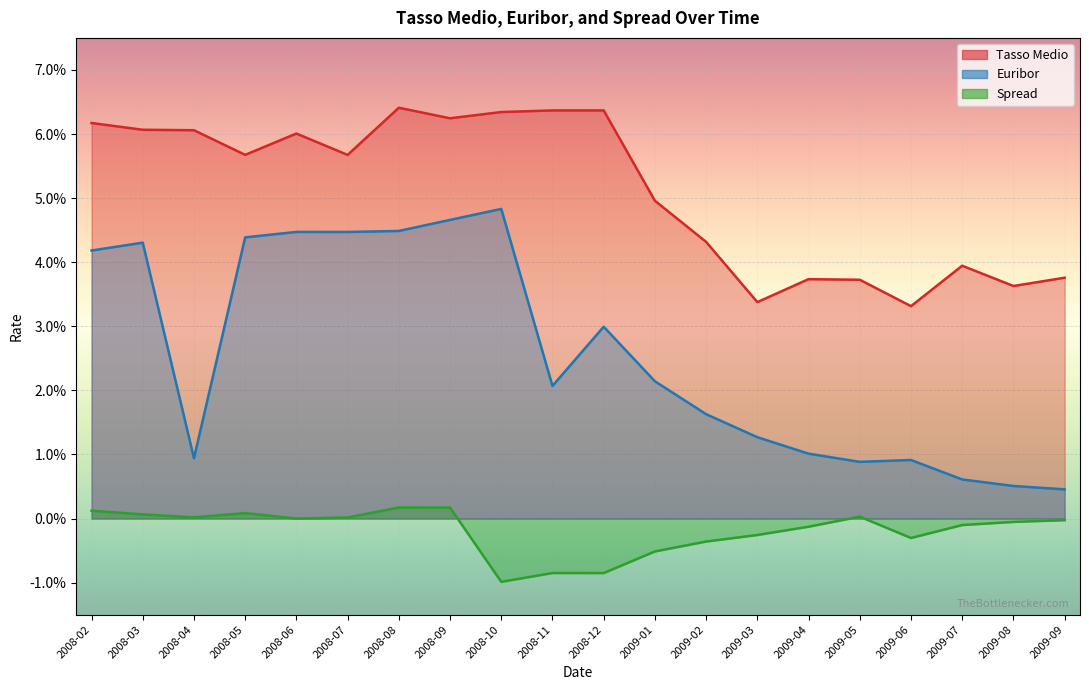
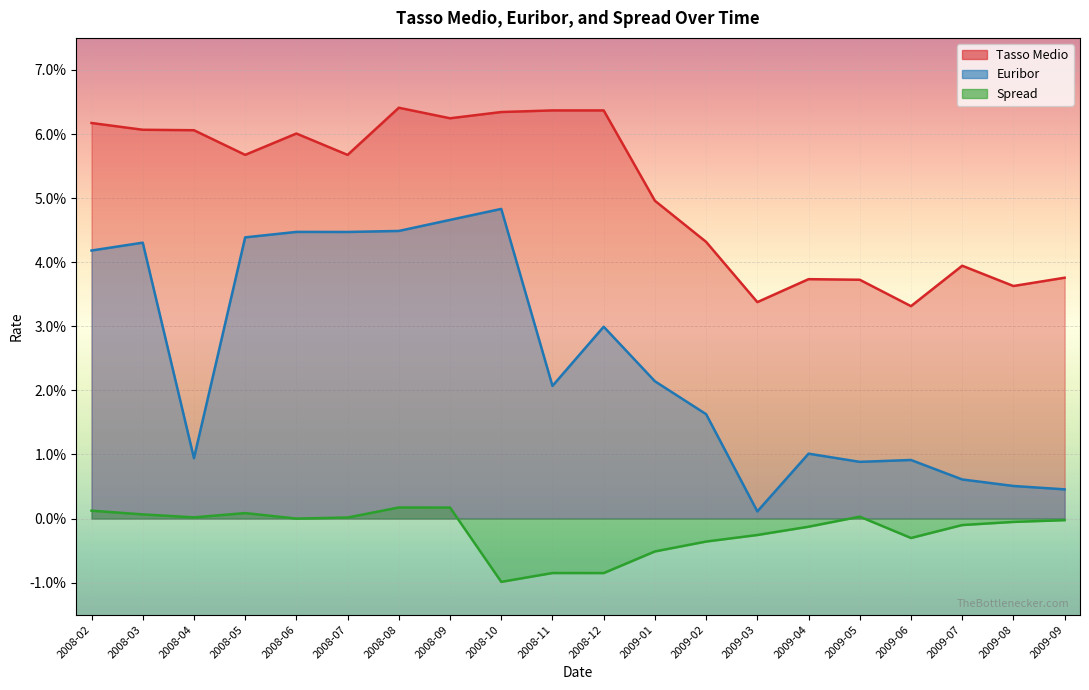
  {
    "Tasso Medio": {
      "2008-02": "6.2%",
      "2008-03": "6.1%",
      "2008-04": "6.1%",
      "2008-05": "5.7%",
      "2008-06": "6.0%",
      "2008-07": "5.7%",
      "2008-08": "6.4%",
      "2008-09": "6.2%",
      "2008-10": "6.3%",
      "2008-11": "6.4%",
      "2008-12": "6.4%",
      "2009-01": "5.0%",
      "2009-02": "4.3%",
      "2009-03": "3.4%",
      "2009-04": "3.7%",
      "2009-05": "3.7%",
      "2009-06": "3.3%",
      "2009-07": "3.9%",
      "2009-08": "3.6%",
      "2009-09": "3.8%"
    },
    "Euribor": {
      "2008-02": "4.2%",
      "2008-03": "4.3%",
      "2008-04": "0.9%",
      "2008-05": "4.4%",
      "2008-06": "4.5%",
      "2008-07": "4.5%",
      "2008-08": "4.5%",
      "2008-09": "4.7%",
      "2008-10": "4.8%",
      "2008-11": "2.1%",
      "2008-12": "3.0%",
      "2009-01": "2.1%",
      "2009-02": "1.6%",
-     "2009-03": "1.3%",
+     "2009-03": "0.1%",
      "2009-04": "1.0%",
      "2009-05": "0.9%",
      "2009-06": "0.9%",
      "2009-07": "0.6%",
      "2009-08": "0.5%",
      "2009-09": "0.5%"
    }
  }
